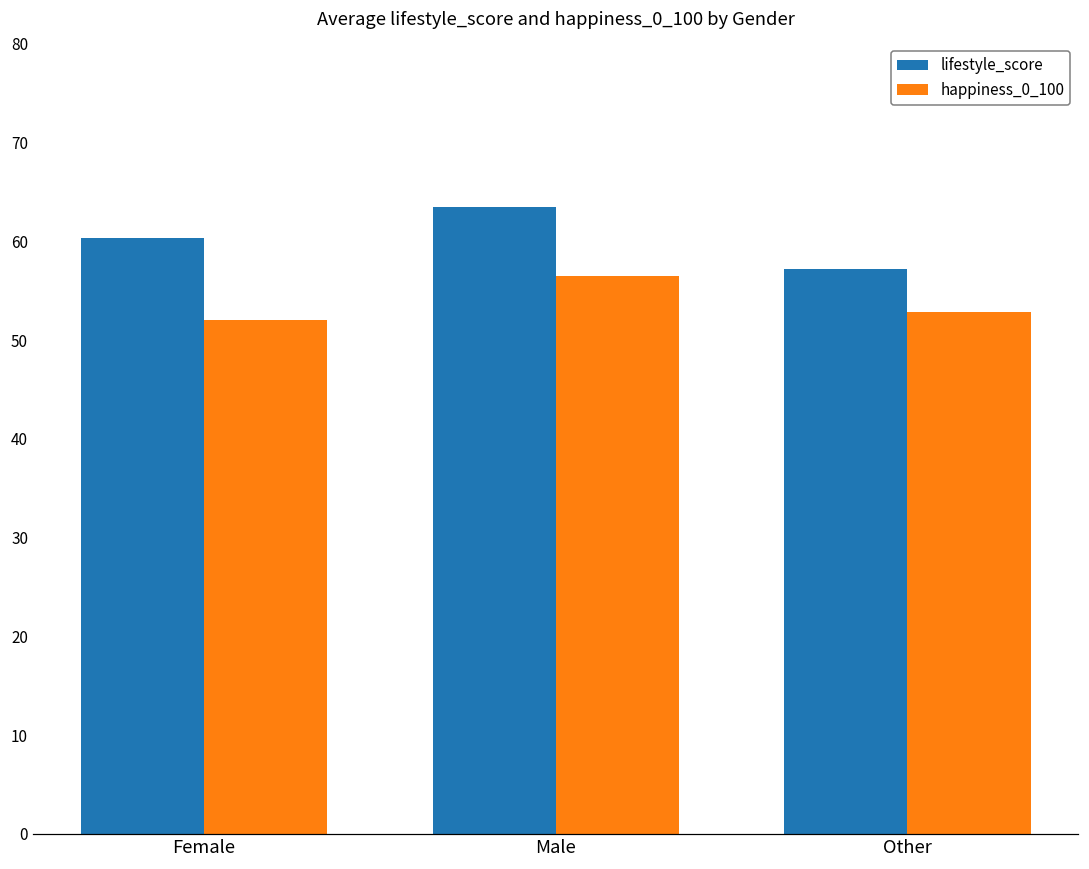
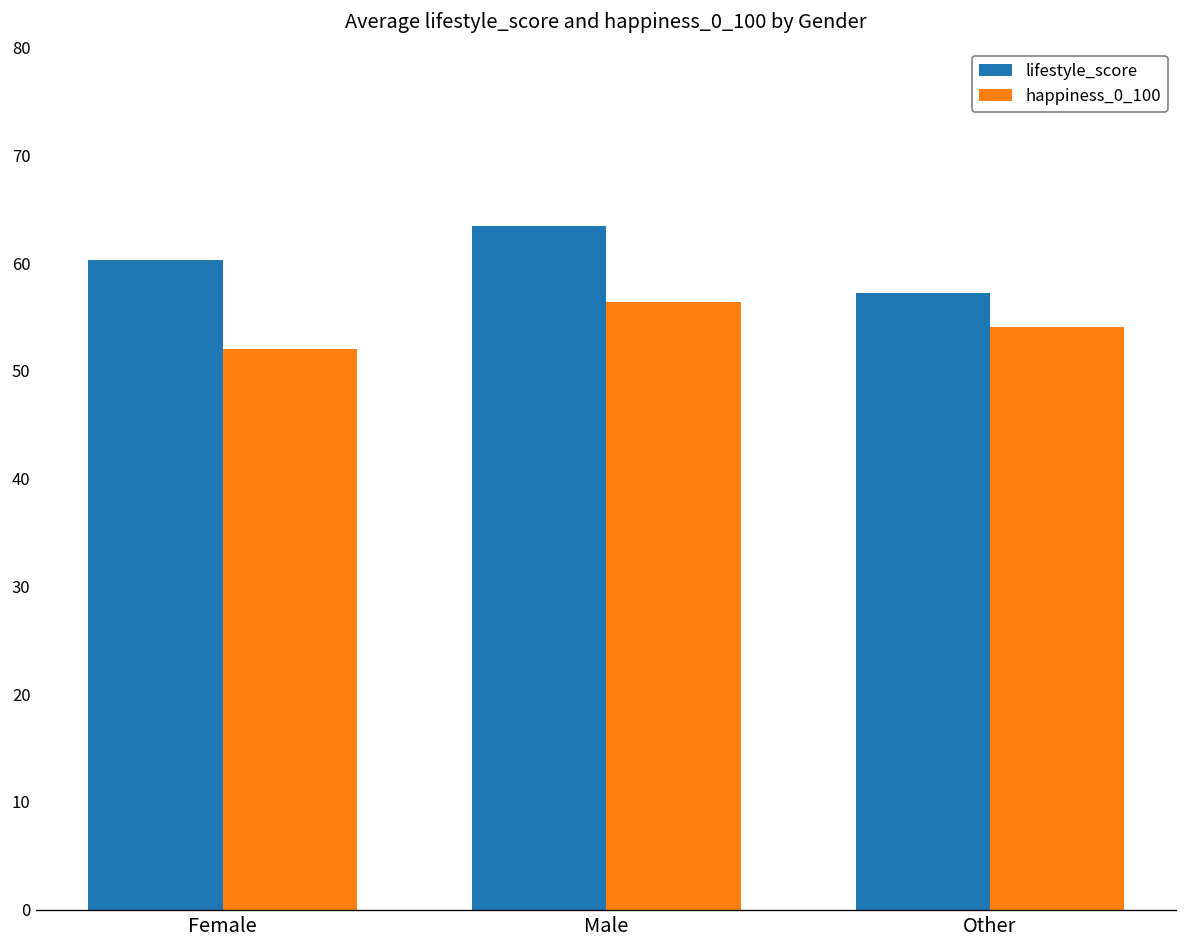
  {
    "lifestyle_score": {
      "Female": 60,
      "Male": 63,
      "Other": 57
    },
    "happiness_0_100": {
      "Female": 52,
      "Male": 56,
-     "Other": 53
+     "Other": 54
    }
  }
